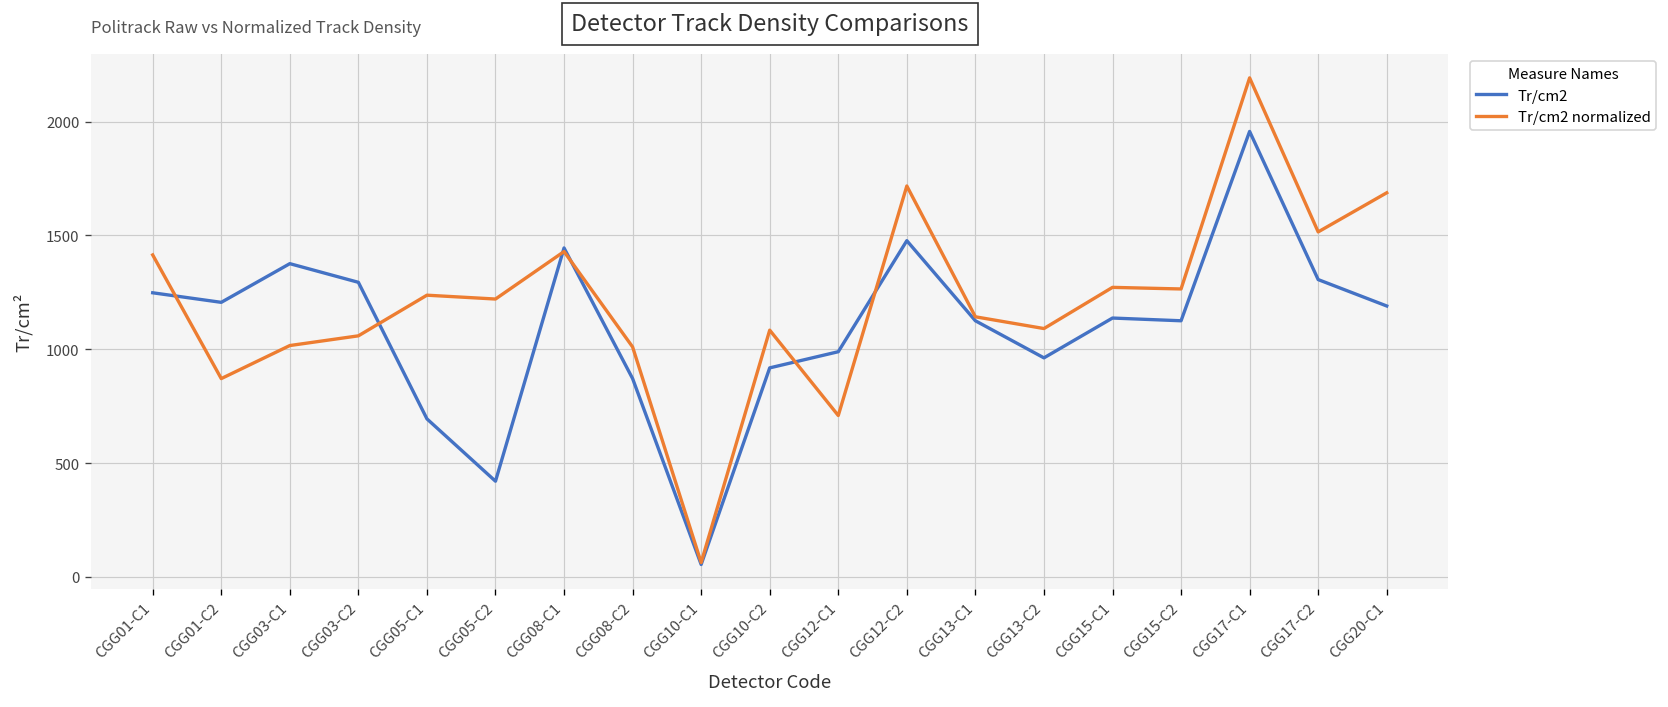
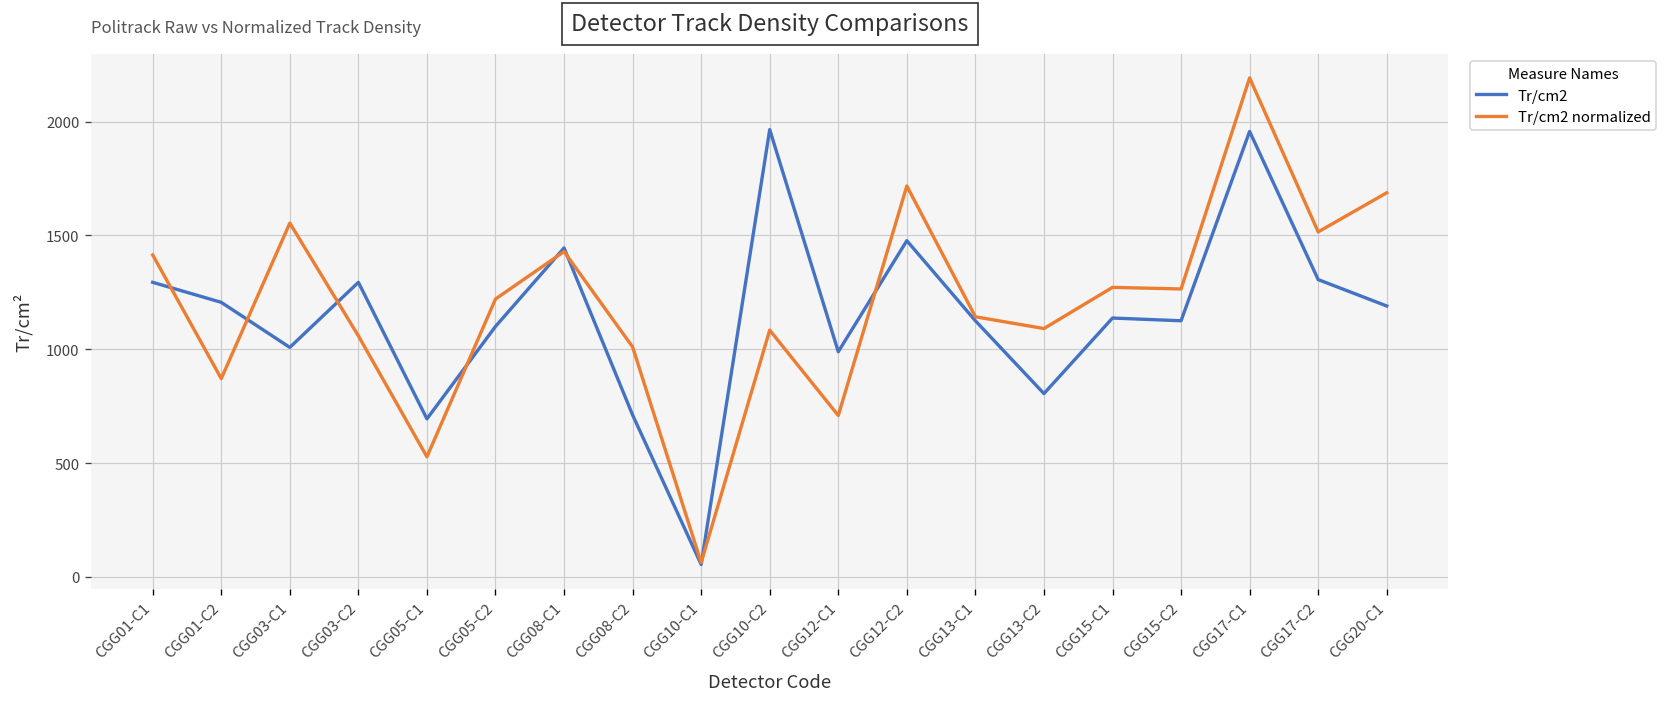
  {
    "Tr/cm2": {
-     "CGG01-C1": 1250,
+     "CGG01-C1": 1290,
      "CGG01-C2": 1210,
-     "CGG03-C1": 1380,
+     "CGG03-C1": 1010,
      "CGG03-C2": 1290,
      "CGG05-C1": 690,
-     "CGG05-C2": 420,
+     "CGG05-C2": 1100,
      "CGG08-C1": 1450,
-     "CGG08-C2": 870,
-     "CGG10-C2": 920,
+     "CGG08-C2": 710,
+     "CGG10-C2": 1970,
      "CGG12-C1": 990,
      "CGG12-C2": 1480,
      "CGG13-C1": 1130,
-     "CGG13-C2": 960,
+     "CGG13-C2": 810,
      "CGG15-C1": 1140,
      "CGG15-C2": 1130,
      "CGG17-C1": 1960,
      "CGG17-C2": 1310,
      "CGG20-C1": 1190
    },
    "Tr/cm2 normalized": {
      "CGG01-C1": 1410,
      "CGG01-C2": 870,
-     "CGG03-C1": 1020,
+     "CGG03-C1": 1550,
      "CGG03-C2": 1060,
-     "CGG05-C1": 1240,
+     "CGG05-C1": 530,
      "CGG05-C2": 1220,
      "CGG08-C1": 1430,
      "CGG08-C2": 1010,
      "CGG10-C2": 1080,
      "CGG12-C1": 710,
      "CGG12-C2": 1720,
      "CGG13-C1": 1140,
      "CGG13-C2": 1090,
      "CGG15-C1": 1270,
      "CGG15-C2": 1260,
      "CGG17-C1": 2190,
      "CGG17-C2": 1520,
      "CGG20-C1": 1690
    }
  }
